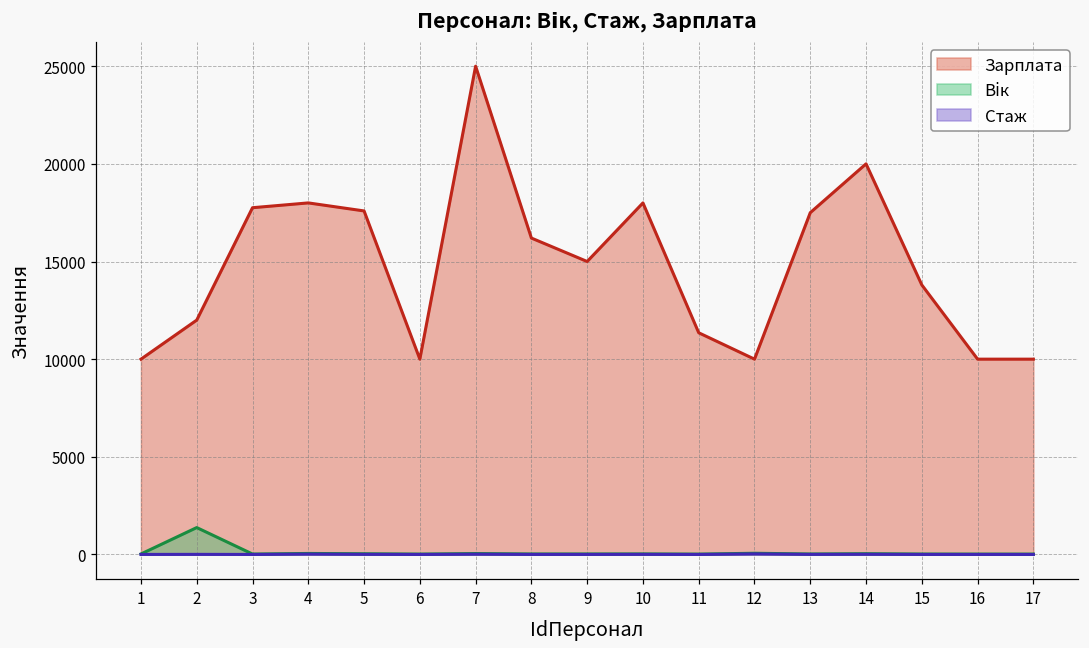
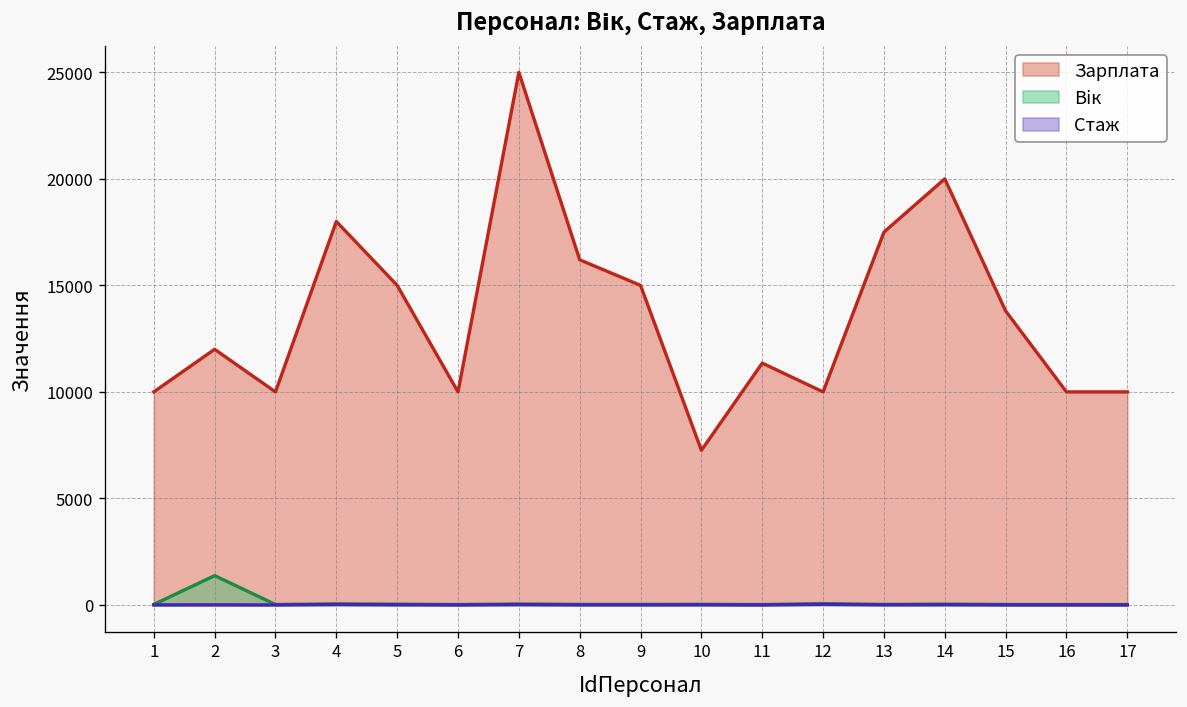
  {
    "Зарплата": {
      "1": 10000,
      "2": 12000,
-     "3": 17800,
+     "3": 10000,
      "4": 18000,
-     "5": 17600,
+     "5": 15000,
      "6": 10000,
      "7": 25000,
      "8": 16200,
      "9": 15000,
-     "10": 18000,
+     "10": 7300,
      "11": 11400,
      "12": 10000,
      "13": 17500,
      "14": 20000,
      "15": 13800,
      "16": 10000,
      "17": 10000
    },
    "Вік": {
      "2": 1400
    },
    "Стаж": {
      "2": 0
    }
  }
